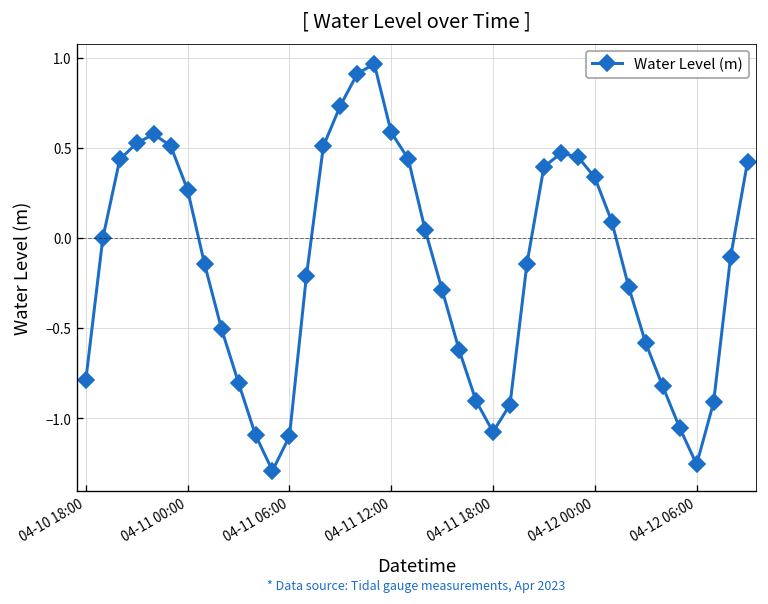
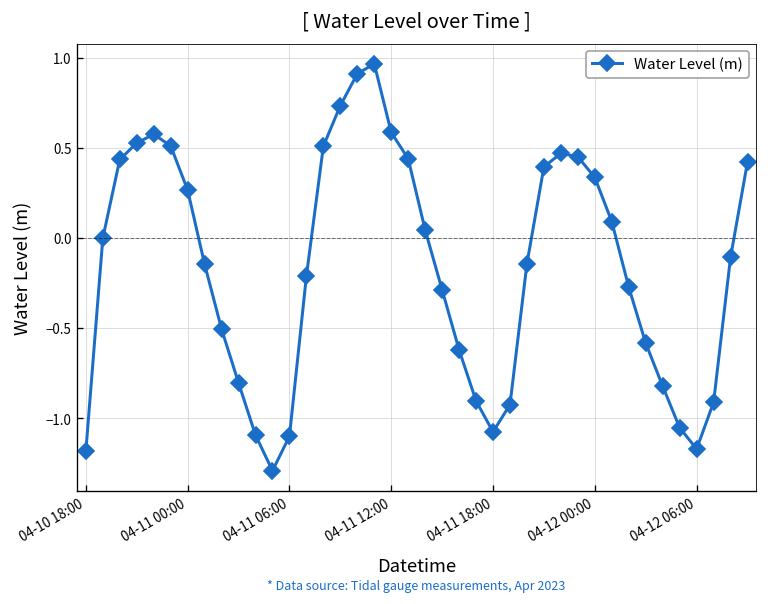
  {
-   "04-10 18:00": -0.79,
+   "04-10 18:00": -1.18,
    "04-11 00:00": 0.27,
    "04-11 06:00": -1.10,
    "04-11 12:00": 0.59,
    "04-11 18:00": -1.08,
    "04-12 00:00": 0.34,
-   "04-12 06:00": -1.26
+   "04-12 06:00": -1.17
  }
